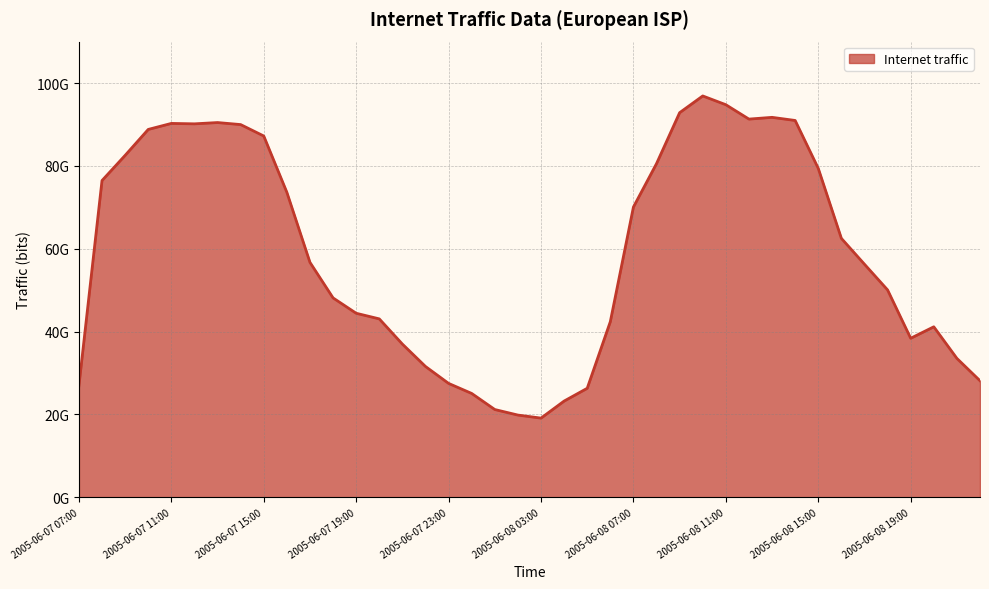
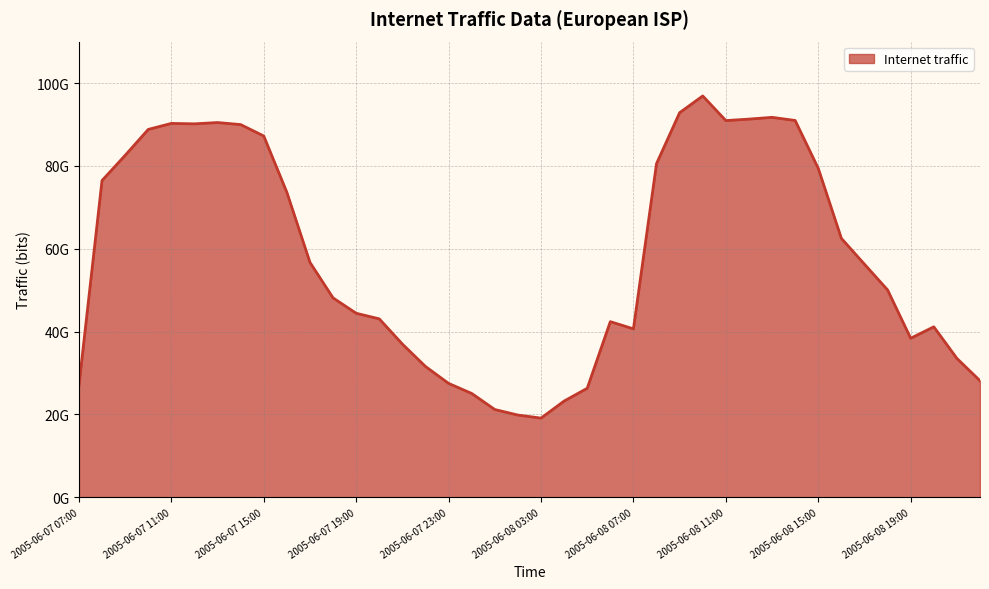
  {
    "2005-06-07 07:00": 27000000000,
    "2005-06-07 11:00": 90000000000,
    "2005-06-07 15:00": 87000000000,
    "2005-06-07 19:00": 44000000000,
    "2005-06-07 23:00": 27000000000,
    "2005-06-08 03:00": 19000000000,
-   "2005-06-08 07:00": 70000000000,
-   "2005-06-08 11:00": 95000000000,
+   "2005-06-08 07:00": 41000000000,
+   "2005-06-08 11:00": 91000000000,
    "2005-06-08 15:00": 79000000000,
    "2005-06-08 19:00": 38000000000
  }
